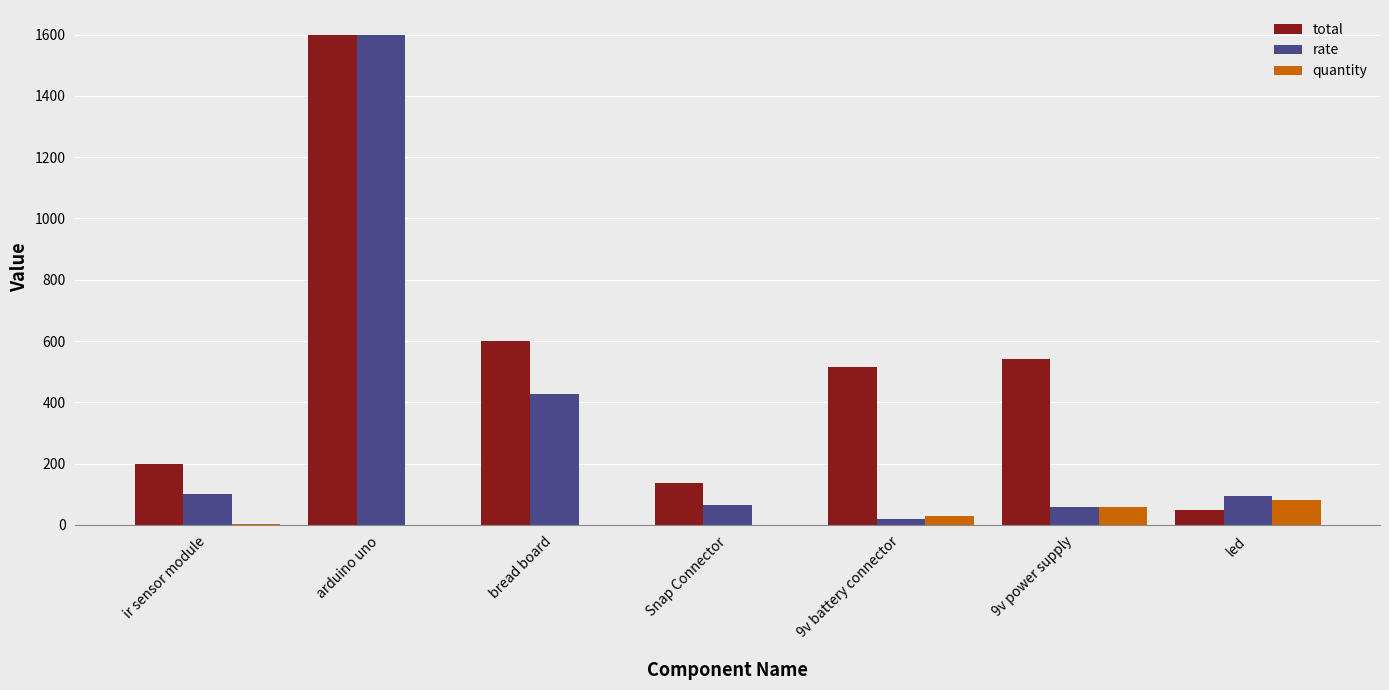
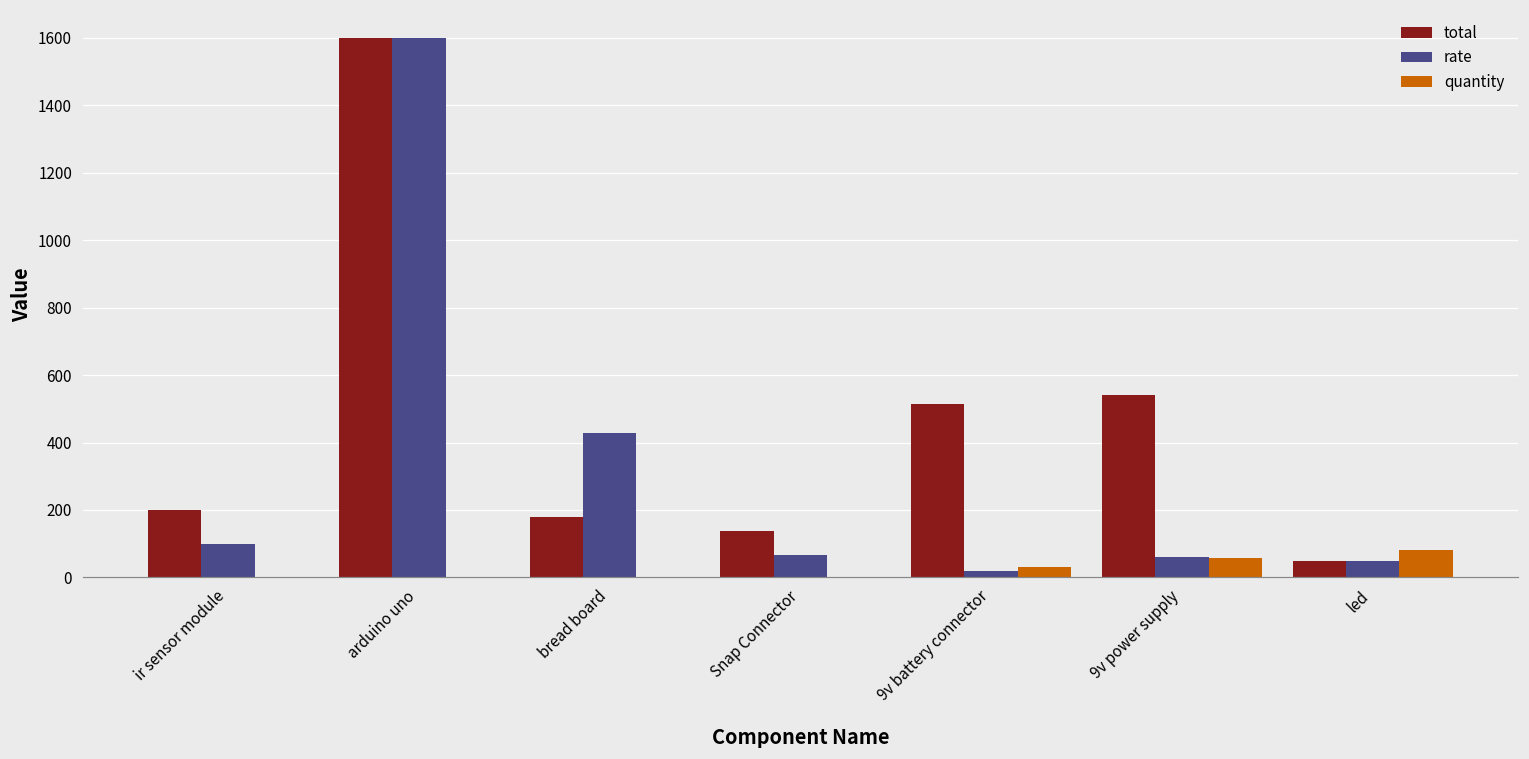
  {
    "total": {
      "ir sensor module": 200,
      "arduino uno": 1600,
-     "bread board": 600,
+     "bread board": 180,
      "Snap Connector": 140,
      "9v battery connector": 510,
      "9v power supply": 540,
      "led": 50
    },
    "rate": {
      "ir sensor module": 100,
      "arduino uno": 1600,
      "bread board": 430,
      "Snap Connector": 70,
      "9v battery connector": 20,
      "9v power supply": 60,
-     "led": 100
+     "led": 50
    },
    "quantity": {
      "9v battery connector": 30,
      "9v power supply": 60,
      "led": 80
    }
  }
